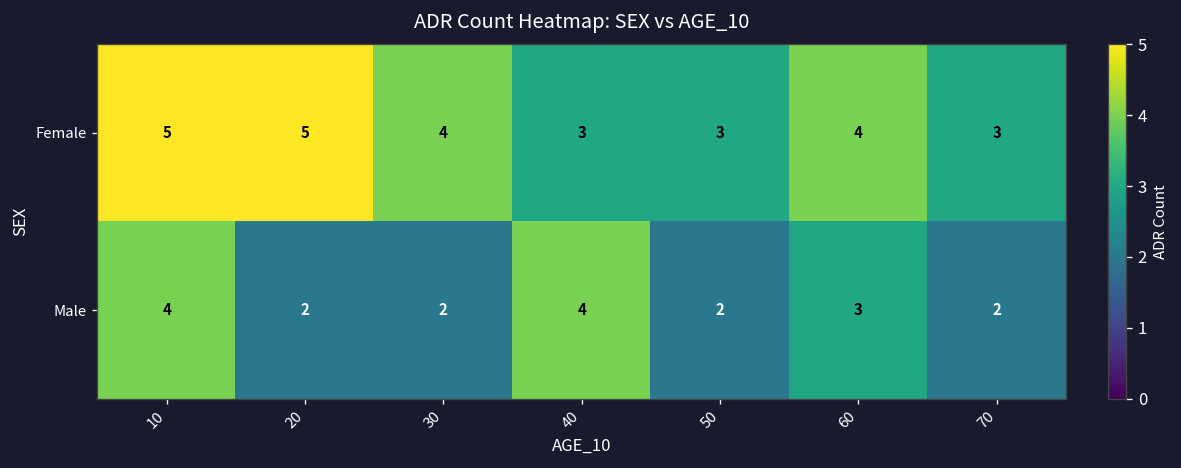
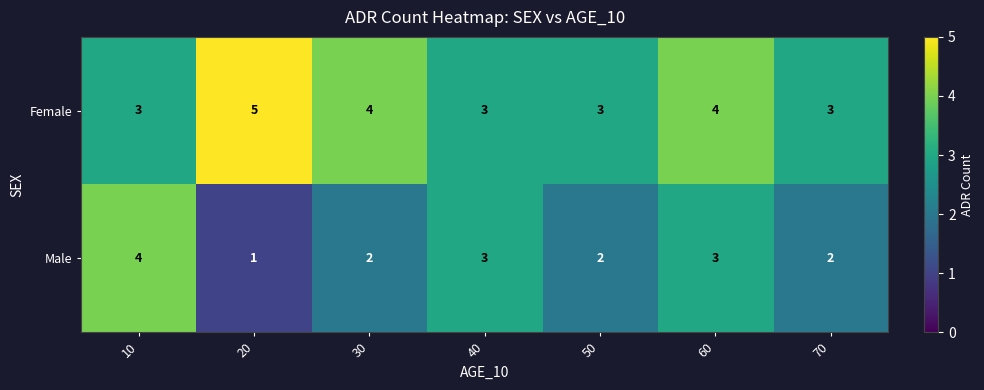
  {
    "Female": {
-     "10": 5,
+     "10": 3,
      "20": 5,
      "30": 4,
      "40": 3,
      "50": 3,
      "60": 4,
      "70": 3
    },
    "Male": {
      "10": 4,
-     "20": 2,
+     "20": 1,
      "30": 2,
-     "40": 4,
+     "40": 3,
      "50": 2,
      "60": 3,
      "70": 2
    }
  }
